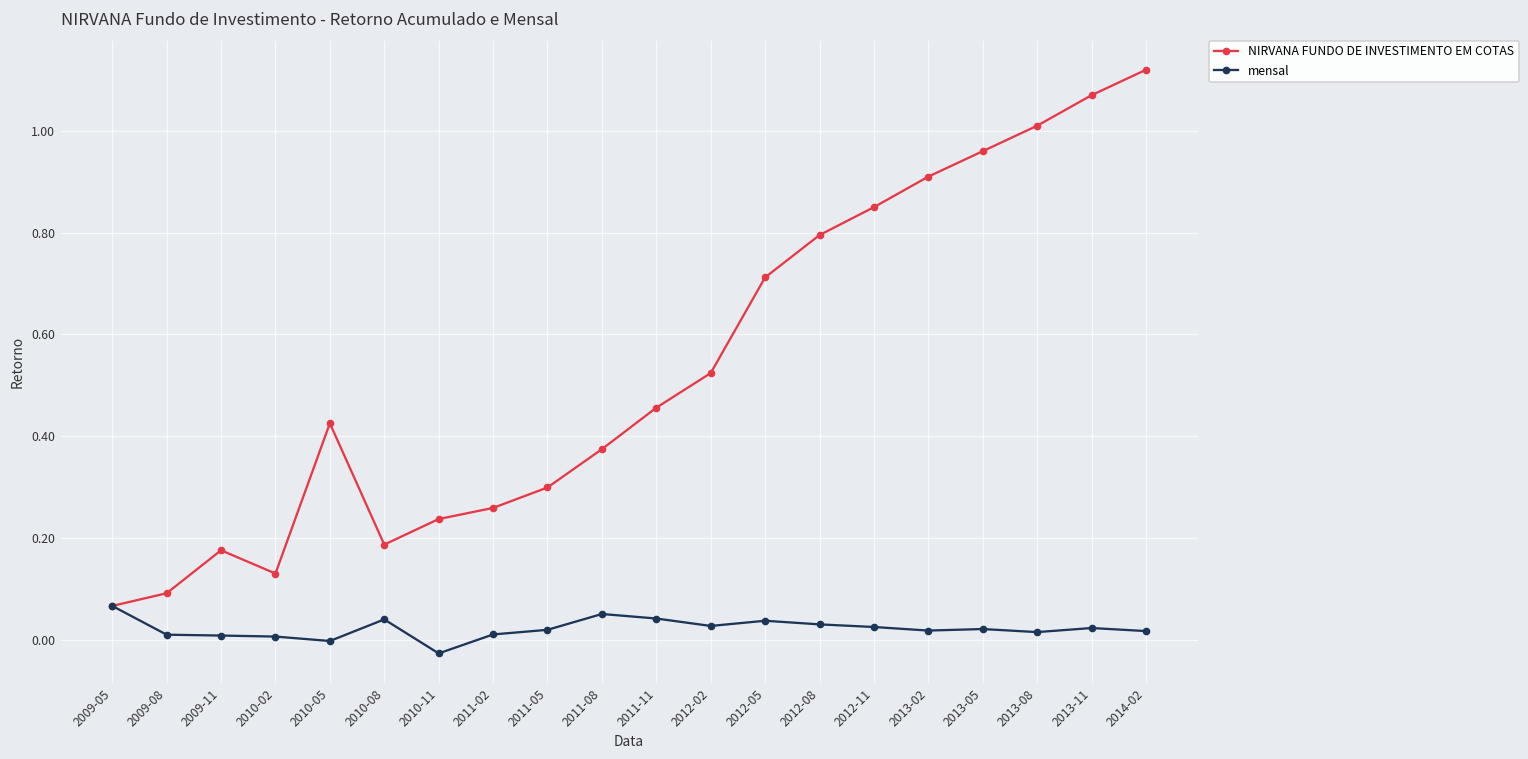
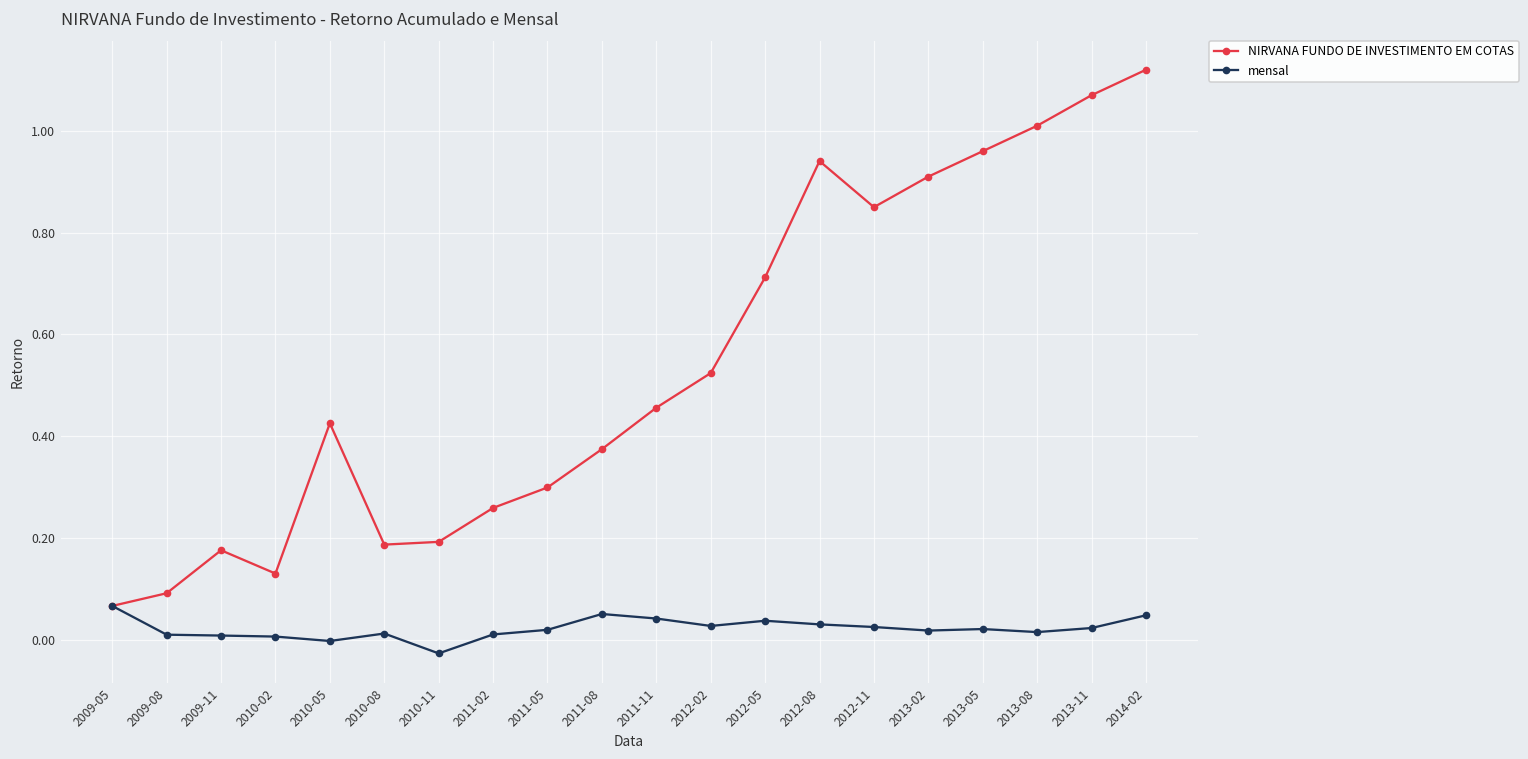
  {
    "NIRVANA FUNDO DE INVESTIMENTO EM COTAS": {
      "2009-08": 0.09,
      "2009-11": 0.18,
      "2010-02": 0.13,
      "2010-05": 0.43,
      "2010-08": 0.19,
-     "2010-11": 0.24,
+     "2010-11": 0.19,
      "2011-02": 0.26,
      "2011-05": 0.30,
      "2011-08": 0.37,
      "2011-11": 0.46,
      "2012-02": 0.52,
      "2012-05": 0.71,
-     "2012-08": 0.80,
+     "2012-08": 0.94,
      "2012-11": 0.85,
      "2013-02": 0.91,
      "2013-05": 0.96,
      "2013-08": 1.01,
      "2013-11": 1.07,
      "2014-02": 1.12
    },
    "mensal": {
      "2009-08": 0.01,
      "2009-11": 0.01,
      "2010-02": 0.01,
      "2010-05": 0.00,
-     "2010-08": 0.04,
+     "2010-08": 0.01,
      "2010-11": -0.03,
      "2011-02": 0.01,
      "2011-05": 0.02,
      "2011-08": 0.05,
      "2011-11": 0.04,
      "2012-02": 0.03,
      "2012-05": 0.04,
      "2012-08": 0.03,
      "2012-11": 0.03,
      "2013-02": 0.02,
      "2013-05": 0.02,
      "2013-08": 0.02,
      "2013-11": 0.02,
-     "2014-02": 0.02
+     "2014-02": 0.05
    }
  }
